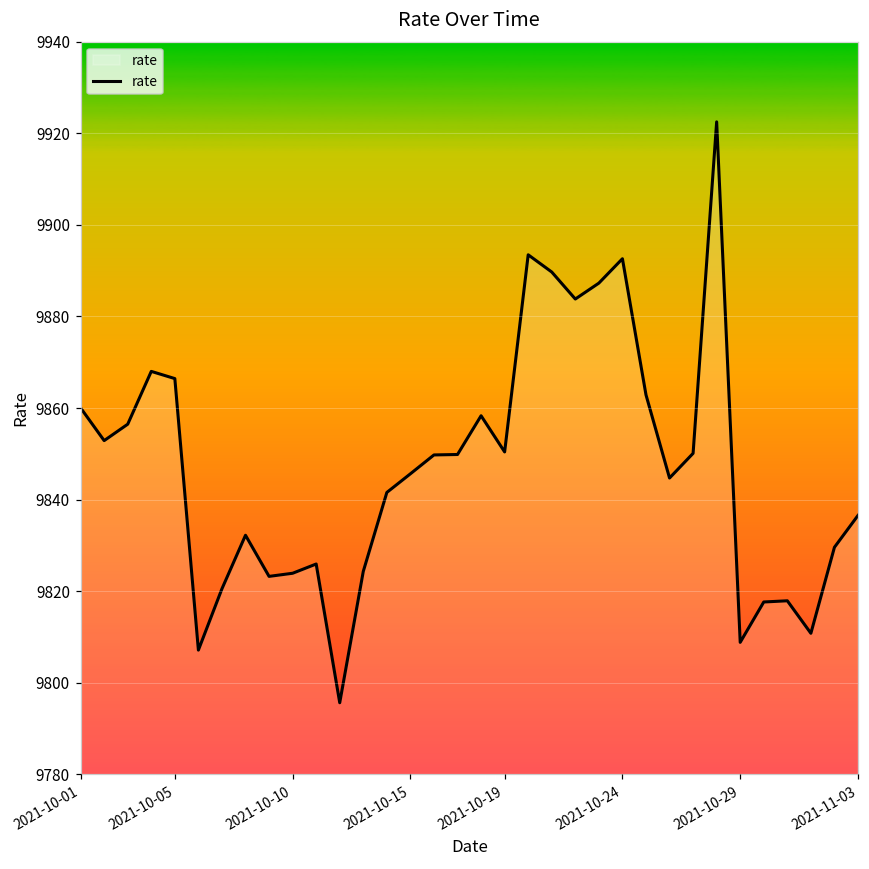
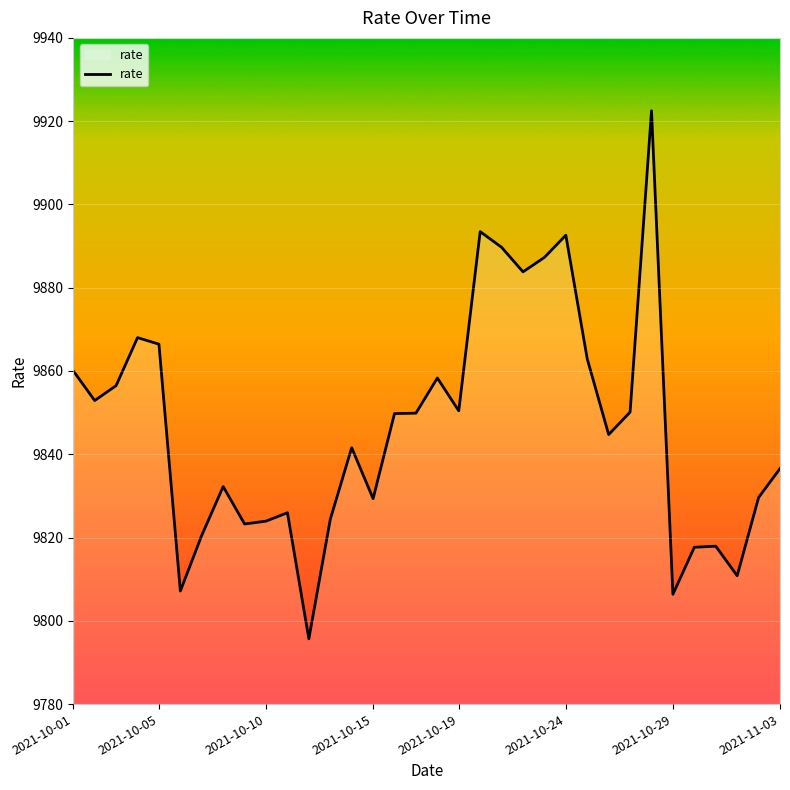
  {
    "2021-10-01": 9860,
    "2021-10-05": 9866,
    "2021-10-10": 9824,
-   "2021-10-15": 9846,
+   "2021-10-15": 9829,
    "2021-10-19": 9850,
    "2021-10-24": 9893,
-   "2021-10-29": 9809,
+   "2021-10-29": 9806,
    "2021-11-03": 9837
  }
